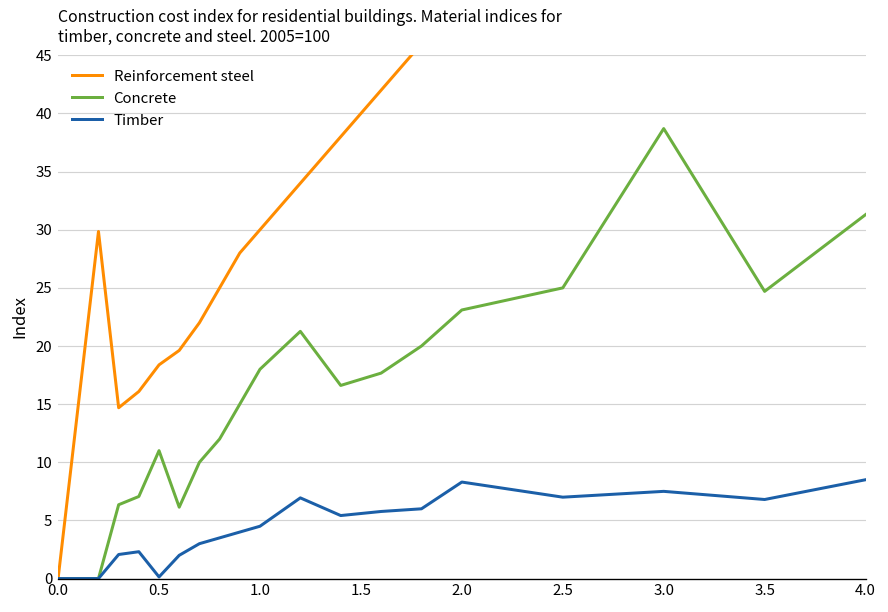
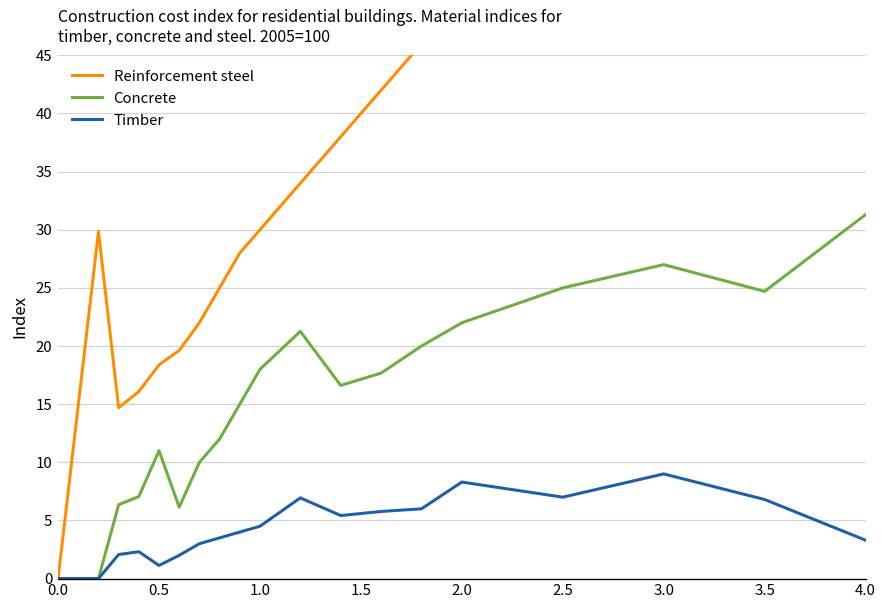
  {
    "Reinforcement steel": {
      "0.5": 18,
      "1.0": 30
    },
    "Concrete": {
      "0.5": 11,
      "1.0": 18,
-     "2.0": 23,
+     "2.0": 22,
      "2.5": 25,
-     "3.0": 39,
+     "3.0": 27,
      "3.5": 25,
      "4.0": 31
    },
    "Timber": {
-     "0.5": 0,
+     "0.5": 1,
      "1.0": 5,
      "2.0": 8,
      "2.5": 7,
-     "3.0": 8,
+     "3.0": 9,
      "3.5": 7,
-     "4.0": 9
+     "4.0": 3
    }
  }
